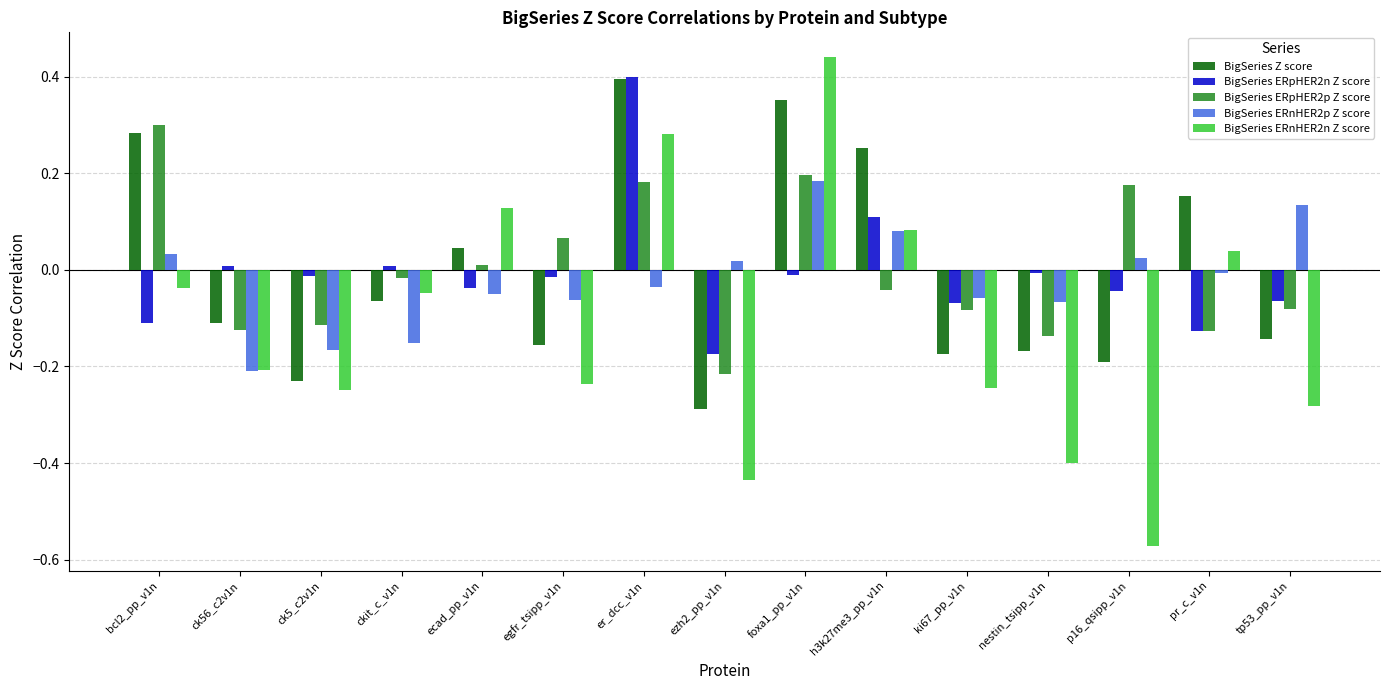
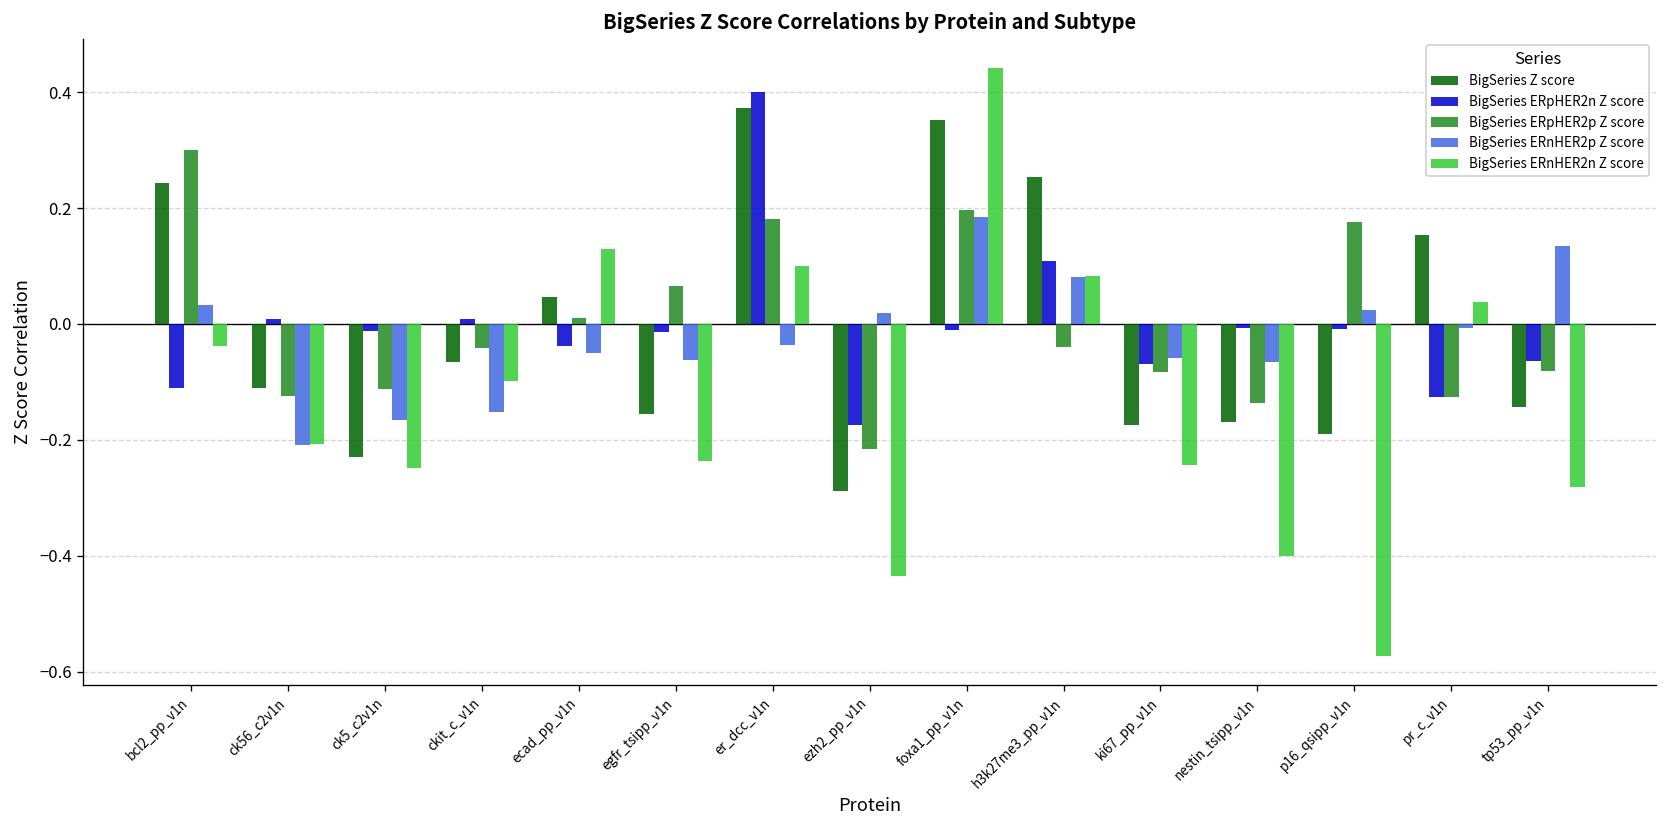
  {
    "BigSeries Z score": {
-     "bcl2_pp_v1n": 0.28,
+     "bcl2_pp_v1n": 0.24,
      "ck56_c2v1n": -0.11,
      "ck5_c2v1n": -0.23,
      "ckit_c_v1n": -0.06,
      "ecad_pp_v1n": 0.05,
      "egfr_tsipp_v1n": -0.16,
-     "er_dcc_v1n": 0.40,
+     "er_dcc_v1n": 0.37,
      "ezh2_pp_v1n": -0.29,
      "foxa1_pp_v1n": 0.35,
      "h3k27me3_pp_v1n": 0.25,
      "ki67_pp_v1n": -0.17,
      "nestin_tsipp_v1n": -0.17,
      "p16_qsipp_v1n": -0.19,
      "pr_c_v1n": 0.15,
      "tp53_pp_v1n": -0.14
    },
    "BigSeries ERpHER2n Z score": {
      "bcl2_pp_v1n": -0.11,
      "ck56_c2v1n": 0.01,
      "ck5_c2v1n": -0.01,
      "ckit_c_v1n": 0.01,
      "ecad_pp_v1n": -0.04,
      "egfr_tsipp_v1n": -0.01,
      "er_dcc_v1n": 0.40,
      "ezh2_pp_v1n": -0.17,
      "foxa1_pp_v1n": -0.01,
      "h3k27me3_pp_v1n": 0.11,
      "ki67_pp_v1n": -0.07,
      "nestin_tsipp_v1n": -0.01,
-     "p16_qsipp_v1n": -0.04,
+     "p16_qsipp_v1n": -0.01,
      "pr_c_v1n": -0.13,
      "tp53_pp_v1n": -0.06
    },
    "BigSeries ERpHER2p Z score": {
      "bcl2_pp_v1n": 0.30,
      "ck56_c2v1n": -0.13,
      "ck5_c2v1n": -0.11,
-     "ckit_c_v1n": -0.02,
+     "ckit_c_v1n": -0.04,
      "ecad_pp_v1n": 0.01,
      "egfr_tsipp_v1n": 0.07,
      "er_dcc_v1n": 0.18,
      "ezh2_pp_v1n": -0.22,
      "foxa1_pp_v1n": 0.20,
      "h3k27me3_pp_v1n": -0.04,
      "ki67_pp_v1n": -0.08,
      "nestin_tsipp_v1n": -0.14,
      "p16_qsipp_v1n": 0.18,
      "pr_c_v1n": -0.13,
      "tp53_pp_v1n": -0.08
    },
    "BigSeries ERnHER2p Z score": {
      "bcl2_pp_v1n": 0.03,
      "ck56_c2v1n": -0.21,
      "ck5_c2v1n": -0.17,
      "ckit_c_v1n": -0.15,
      "ecad_pp_v1n": -0.05,
      "egfr_tsipp_v1n": -0.06,
      "er_dcc_v1n": -0.04,
      "ezh2_pp_v1n": 0.02,
      "foxa1_pp_v1n": 0.18,
      "h3k27me3_pp_v1n": 0.08,
      "ki67_pp_v1n": -0.06,
      "nestin_tsipp_v1n": -0.07,
      "p16_qsipp_v1n": 0.02,
      "pr_c_v1n": -0.01,
      "tp53_pp_v1n": 0.13
    },
    "BigSeries ERnHER2n Z score": {
      "bcl2_pp_v1n": -0.04,
      "ck56_c2v1n": -0.21,
      "ck5_c2v1n": -0.25,
-     "ckit_c_v1n": -0.05,
+     "ckit_c_v1n": -0.10,
      "ecad_pp_v1n": 0.13,
      "egfr_tsipp_v1n": -0.24,
-     "er_dcc_v1n": 0.28,
+     "er_dcc_v1n": 0.10,
      "ezh2_pp_v1n": -0.44,
      "foxa1_pp_v1n": 0.44,
      "h3k27me3_pp_v1n": 0.08,
      "ki67_pp_v1n": -0.24,
      "nestin_tsipp_v1n": -0.40,
      "p16_qsipp_v1n": -0.57,
      "pr_c_v1n": 0.04,
      "tp53_pp_v1n": -0.28
    }
  }
